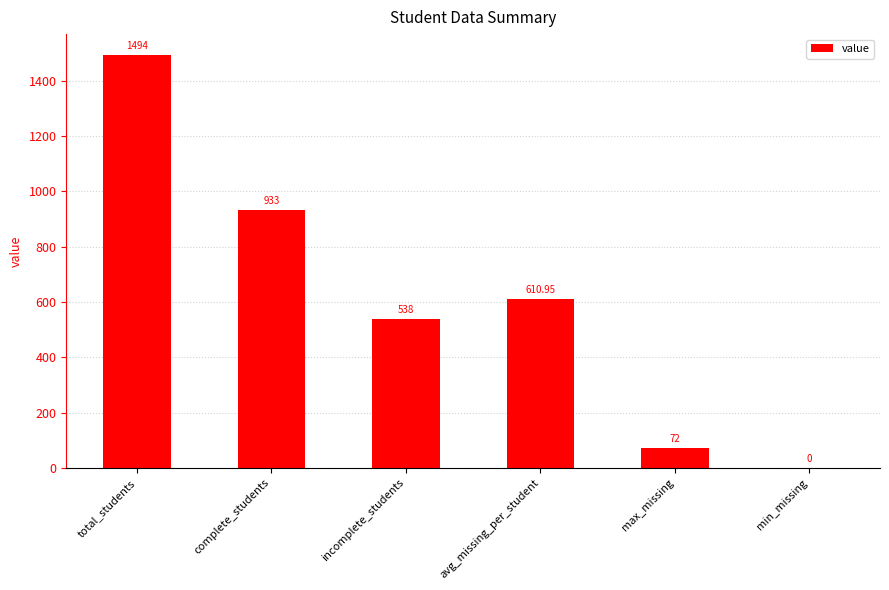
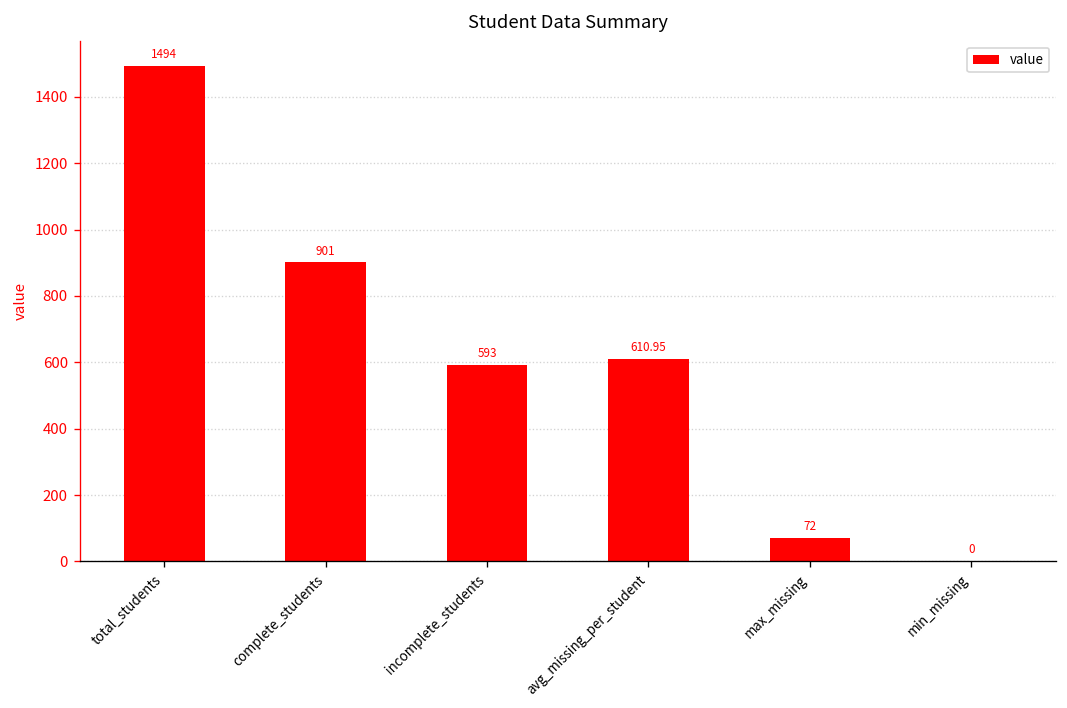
  {
    "total_students": 1494,
-   "complete_students": 933,
-   "incomplete_students": 538,
+   "complete_students": 901,
+   "incomplete_students": 593,
    "avg_missing_per_student": 610.95,
    "max_missing": 72,
    "min_missing": 0
  }
